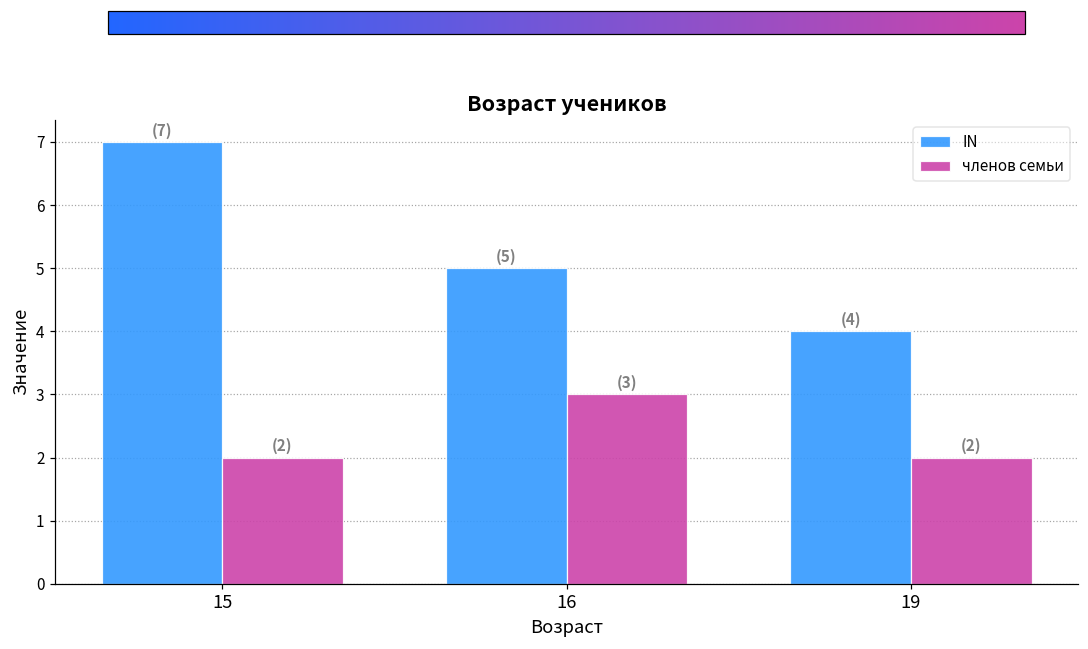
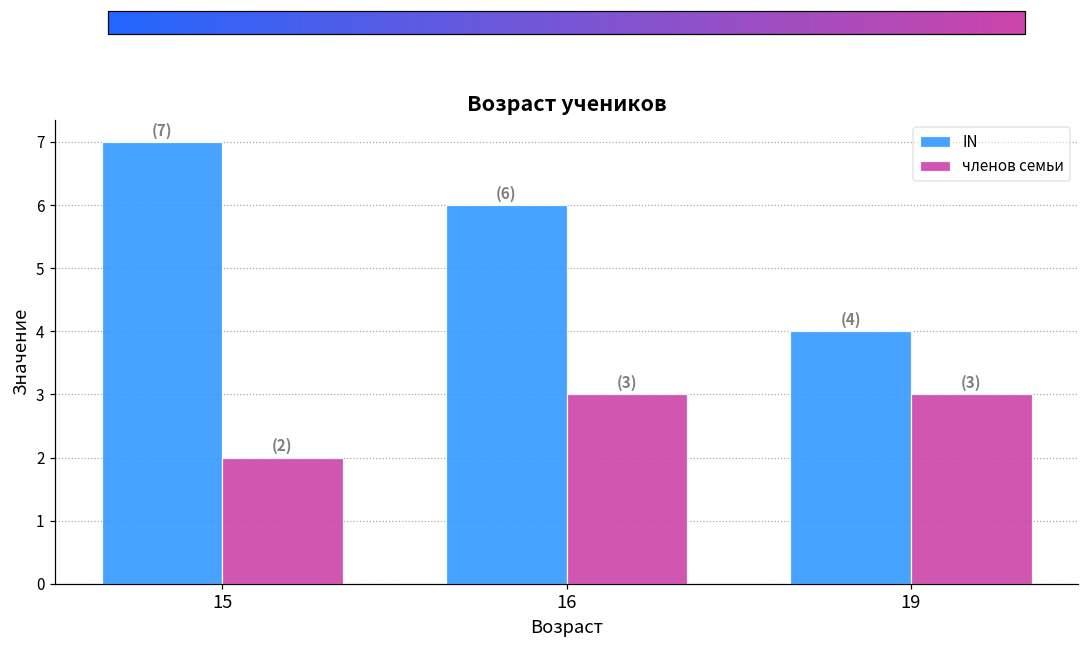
  {
    "IN": {
      "15": "(7)",
-     "16": "(5)",
+     "16": "(6)",
      "19": "(4)"
    },
    "членов семьи": {
      "15": "(2)",
      "16": "(3)",
-     "19": "(2)"
+     "19": "(3)"
    }
  }
